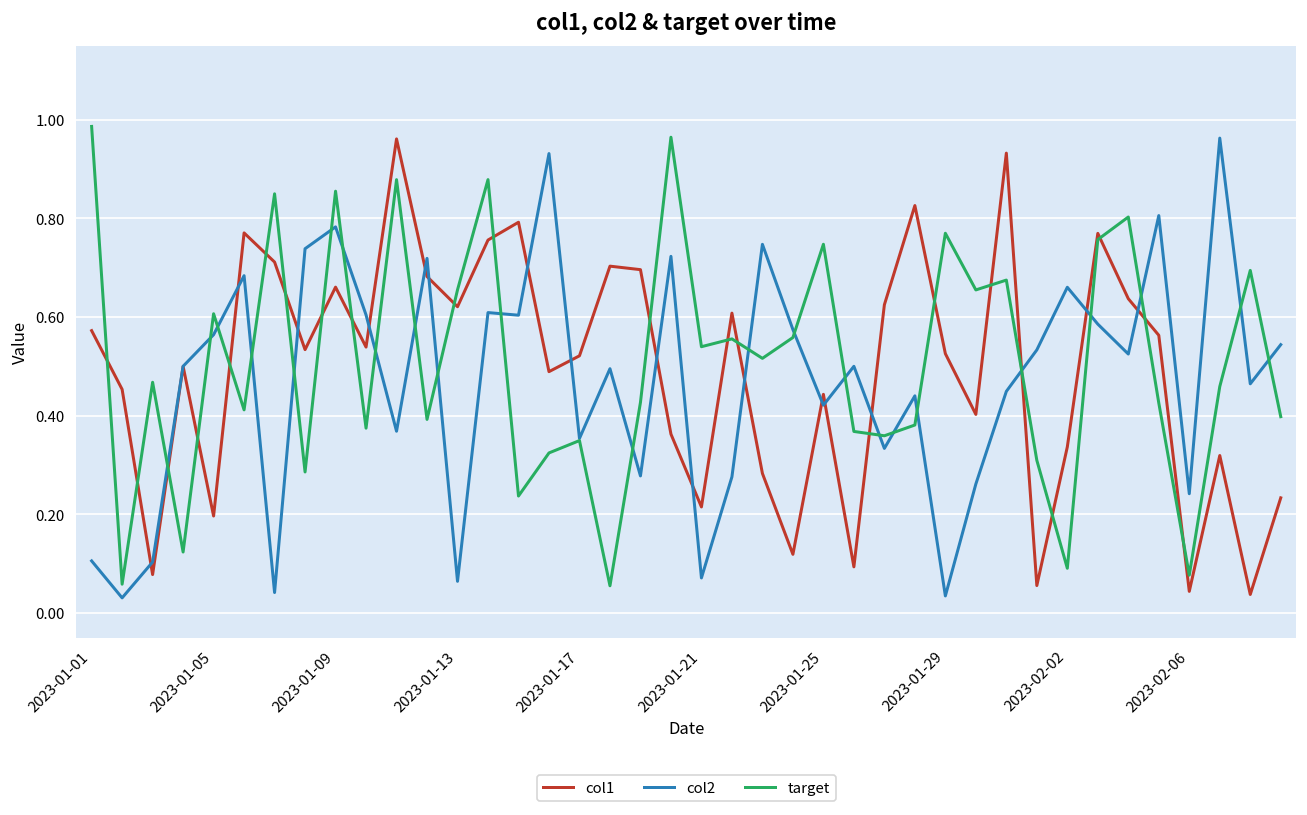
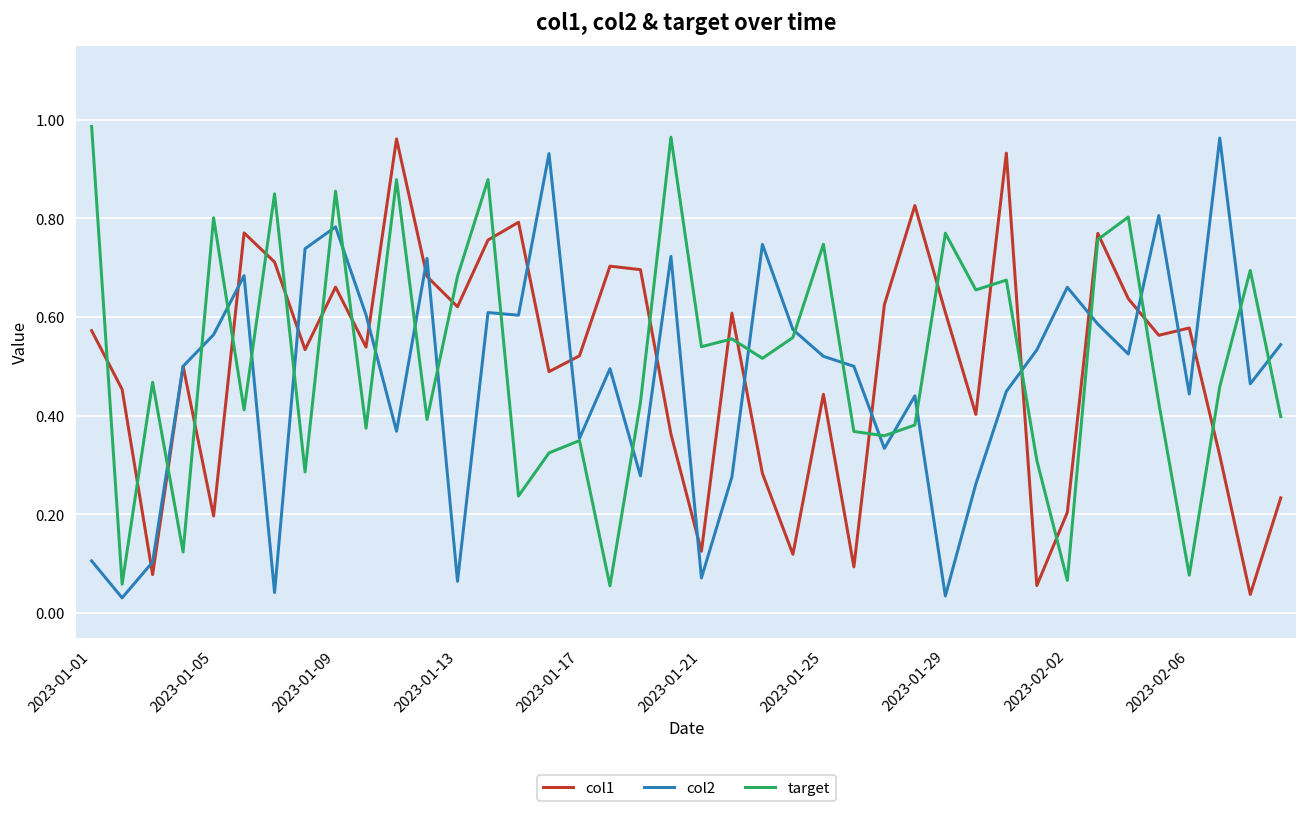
  {
    "col1": {
      "2023-01-01": 0.57,
      "2023-01-05": 0.20,
      "2023-01-09": 0.66,
      "2023-01-13": 0.62,
      "2023-01-17": 0.52,
-     "2023-01-21": 0.22,
+     "2023-01-21": 0.13,
      "2023-01-25": 0.44,
-     "2023-01-29": 0.53,
-     "2023-02-02": 0.34,
-     "2023-02-06": 0.04
+     "2023-01-29": 0.61,
+     "2023-02-02": 0.20,
+     "2023-02-06": 0.58
    },
    "col2": {
      "2023-01-01": 0.11,
      "2023-01-05": 0.56,
      "2023-01-09": 0.78,
      "2023-01-13": 0.06,
      "2023-01-21": 0.07,
-     "2023-01-25": 0.42,
+     "2023-01-25": 0.52,
      "2023-01-29": 0.03,
      "2023-02-02": 0.66,
-     "2023-02-06": 0.24
+     "2023-02-06": 0.44
    },
    "target": {
      "2023-01-01": 0.99,
-     "2023-01-05": 0.61,
+     "2023-01-05": 0.80,
      "2023-01-09": 0.86,
-     "2023-01-13": 0.66,
+     "2023-01-13": 0.68,
      "2023-01-21": 0.54,
      "2023-01-25": 0.75,
      "2023-01-29": 0.77,
-     "2023-02-02": 0.09,
+     "2023-02-02": 0.07,
      "2023-02-06": 0.08
    }
  }
